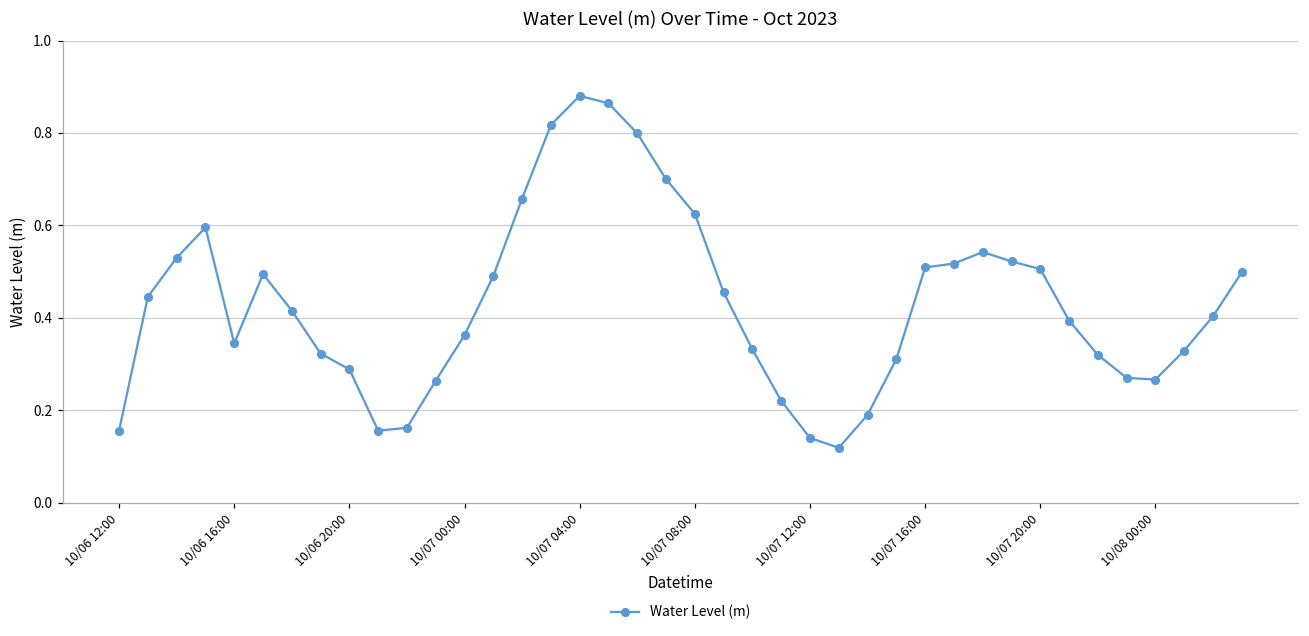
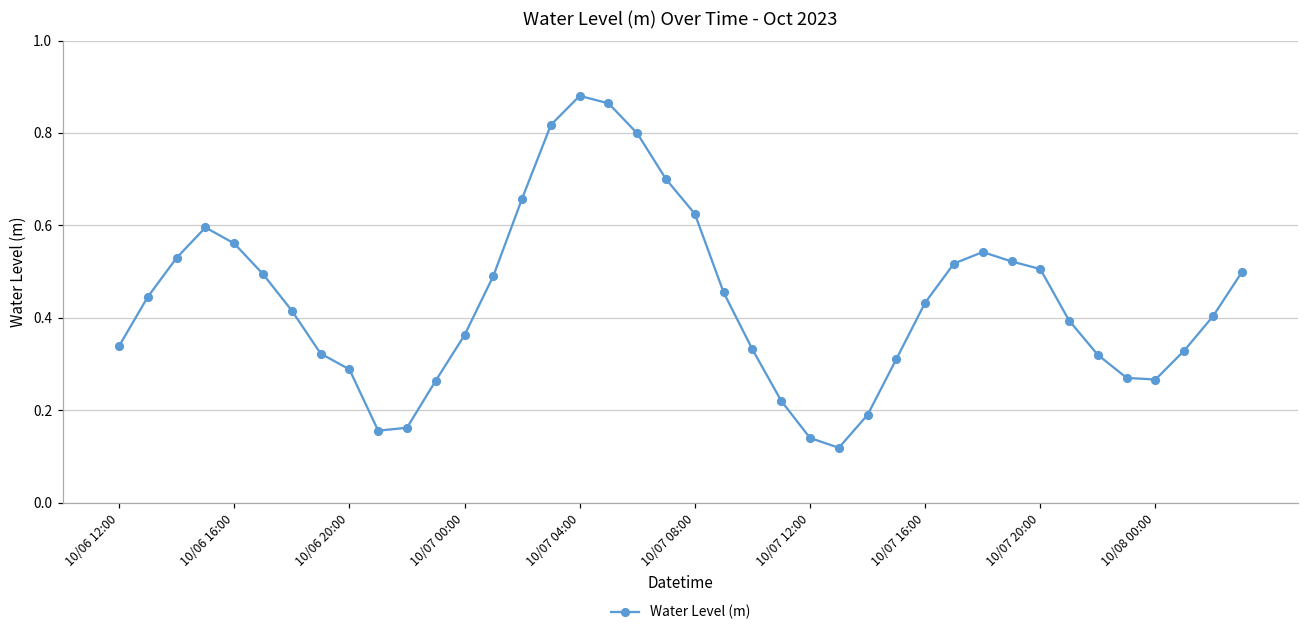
  {
-   "10/06 12:00": 0.16,
-   "10/06 16:00": 0.34,
+   "10/06 12:00": 0.34,
+   "10/06 16:00": 0.56,
    "10/06 20:00": 0.29,
    "10/07 00:00": 0.36,
    "10/07 04:00": 0.88,
    "10/07 08:00": 0.62,
    "10/07 12:00": 0.14,
-   "10/07 16:00": 0.51,
+   "10/07 16:00": 0.43,
    "10/07 20:00": 0.51,
    "10/08 00:00": 0.27
  }
